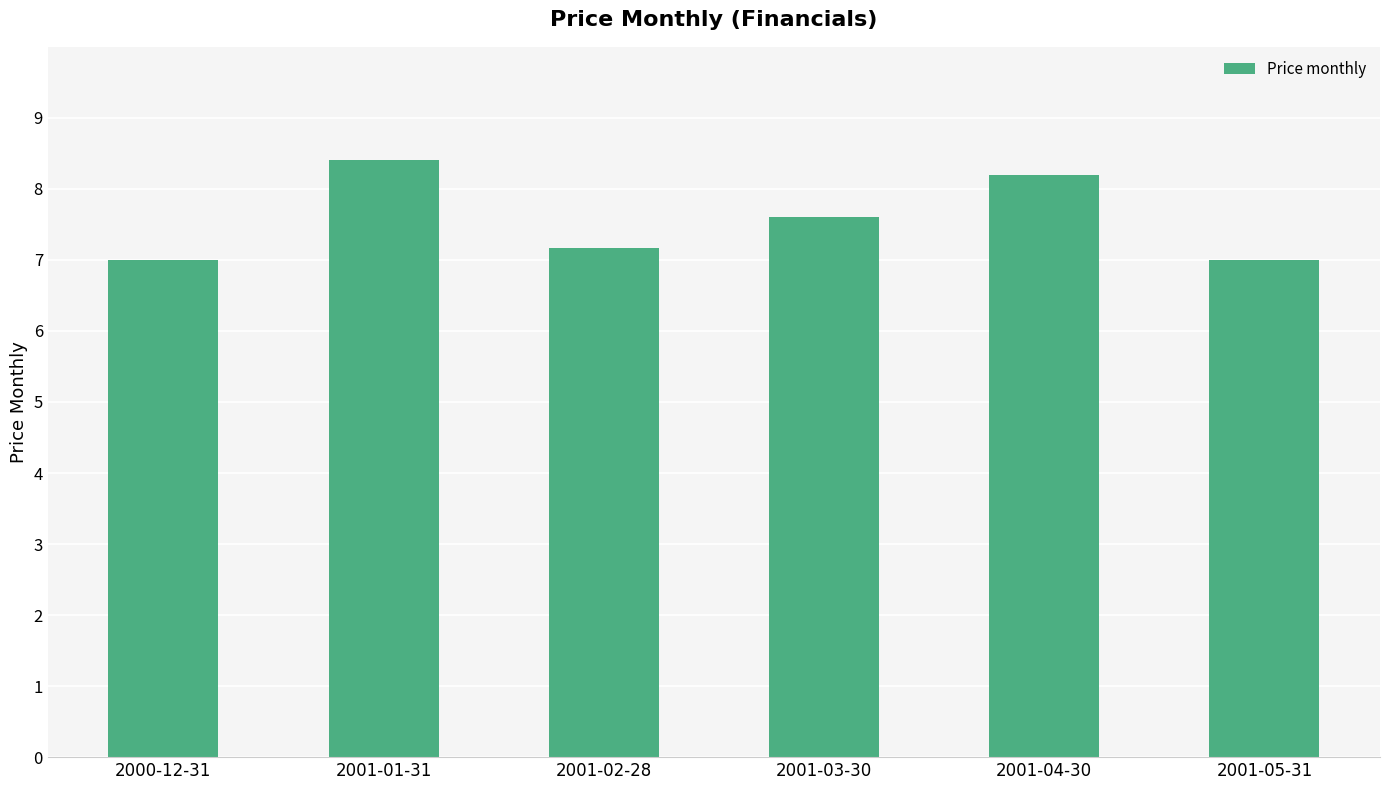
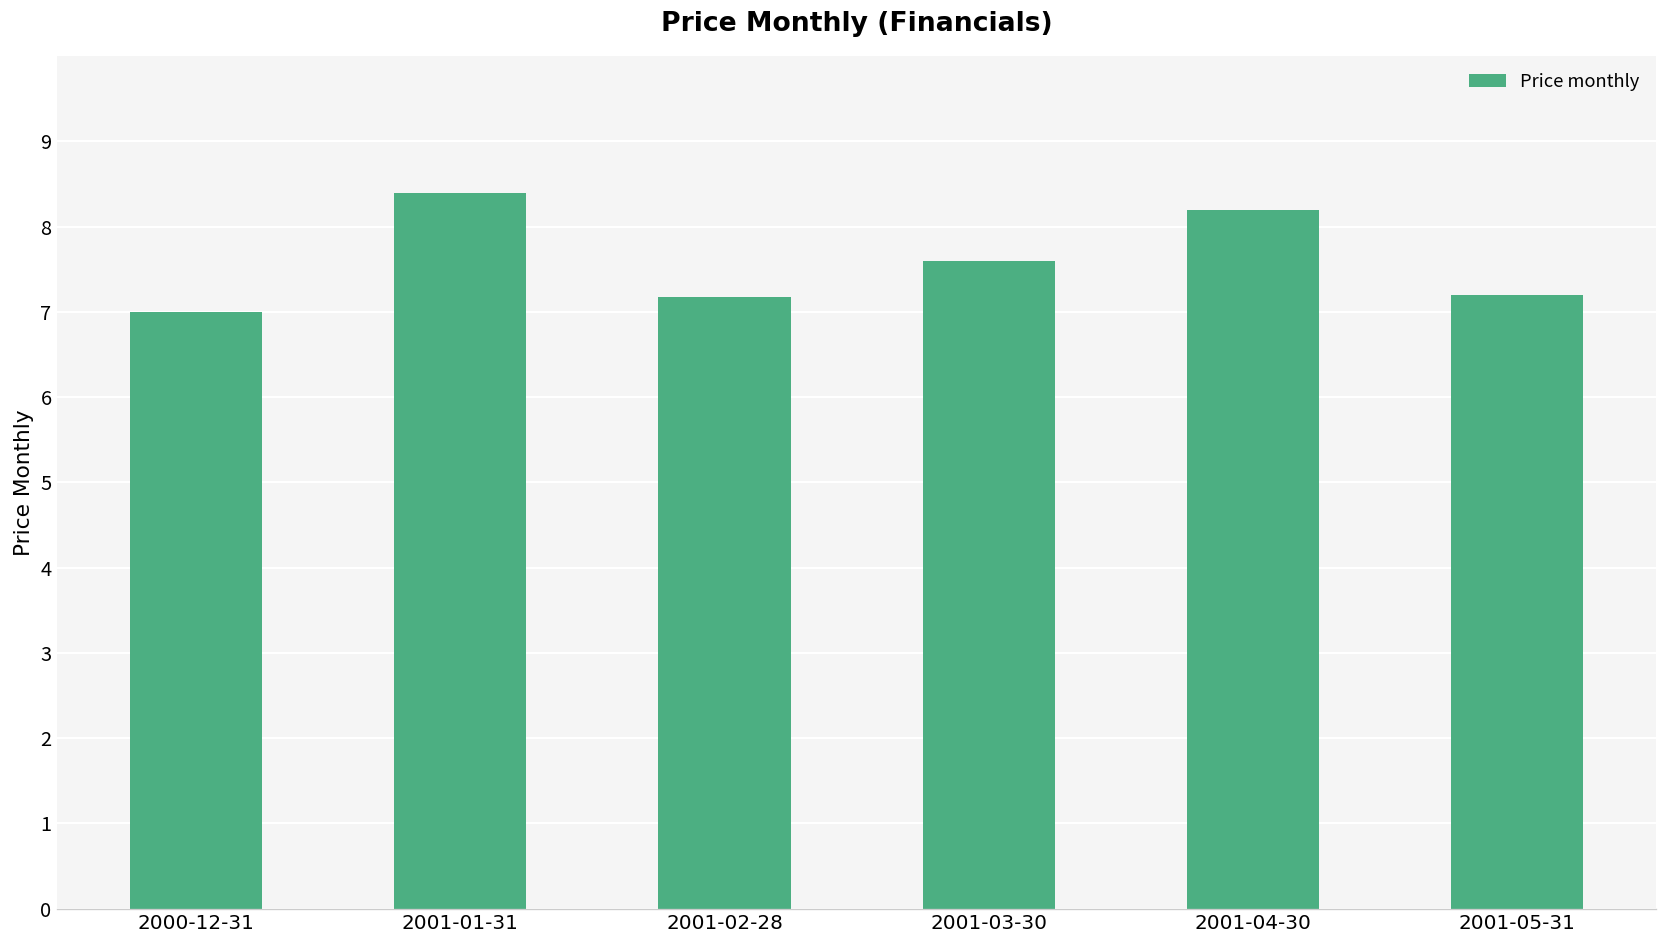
  {
    "2000-12-31": 7.0,
    "2001-01-31": 8.4,
    "2001-02-28": 7.2,
    "2001-03-30": 7.6,
    "2001-04-30": 8.2,
-   "2001-05-31": 7.0
+   "2001-05-31": 7.2
  }
